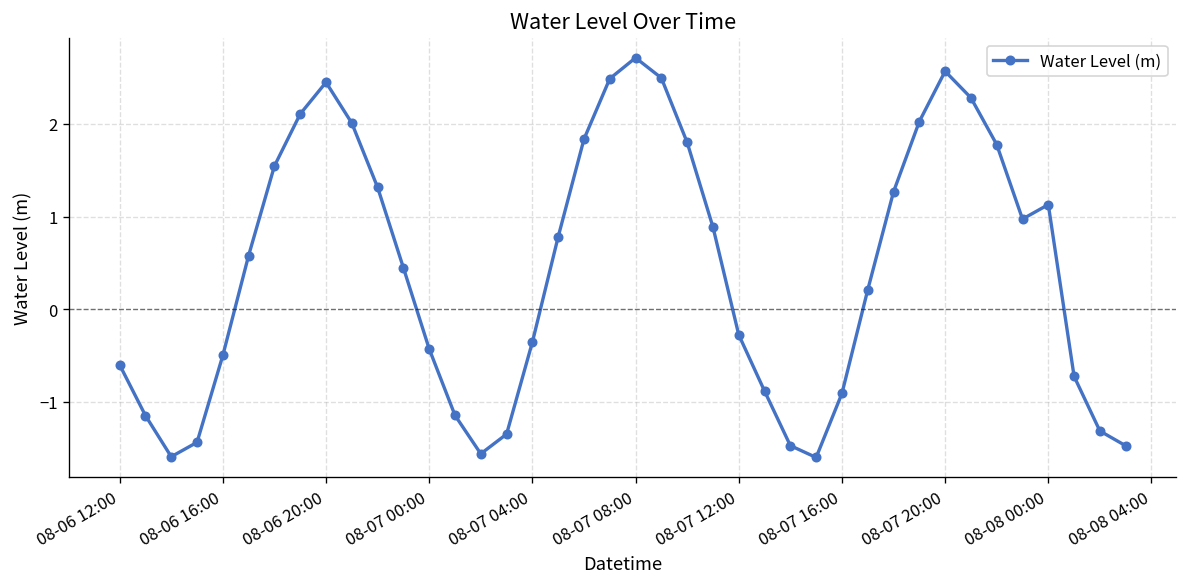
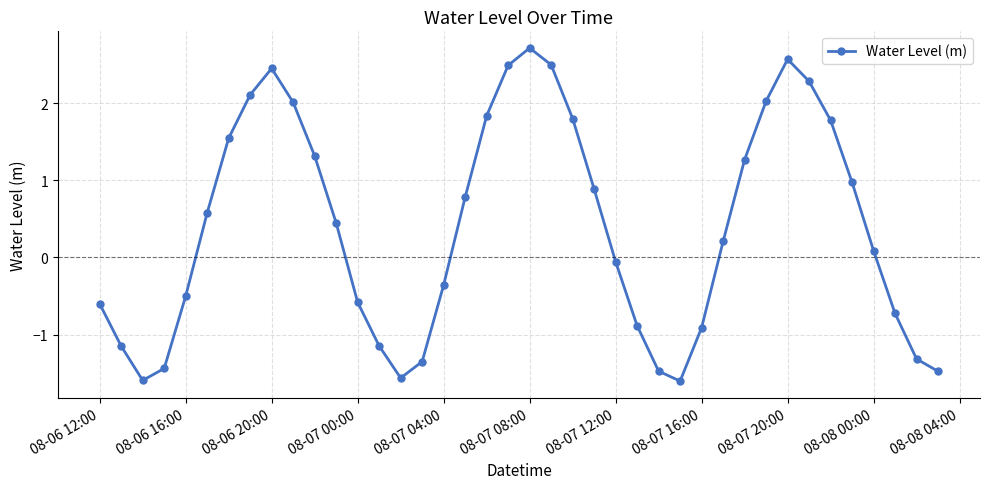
  {
    "08-06 12:00": -0.6,
    "08-06 16:00": -0.5,
    "08-06 20:00": 2.4,
-   "08-07 00:00": -0.4,
+   "08-07 00:00": -0.6,
    "08-07 04:00": -0.4,
    "08-07 08:00": 2.7,
-   "08-07 12:00": -0.3,
+   "08-07 12:00": -0.1,
    "08-07 16:00": -0.9,
    "08-07 20:00": 2.6,
-   "08-08 00:00": 1.1
+   "08-08 00:00": 0.1
  }
